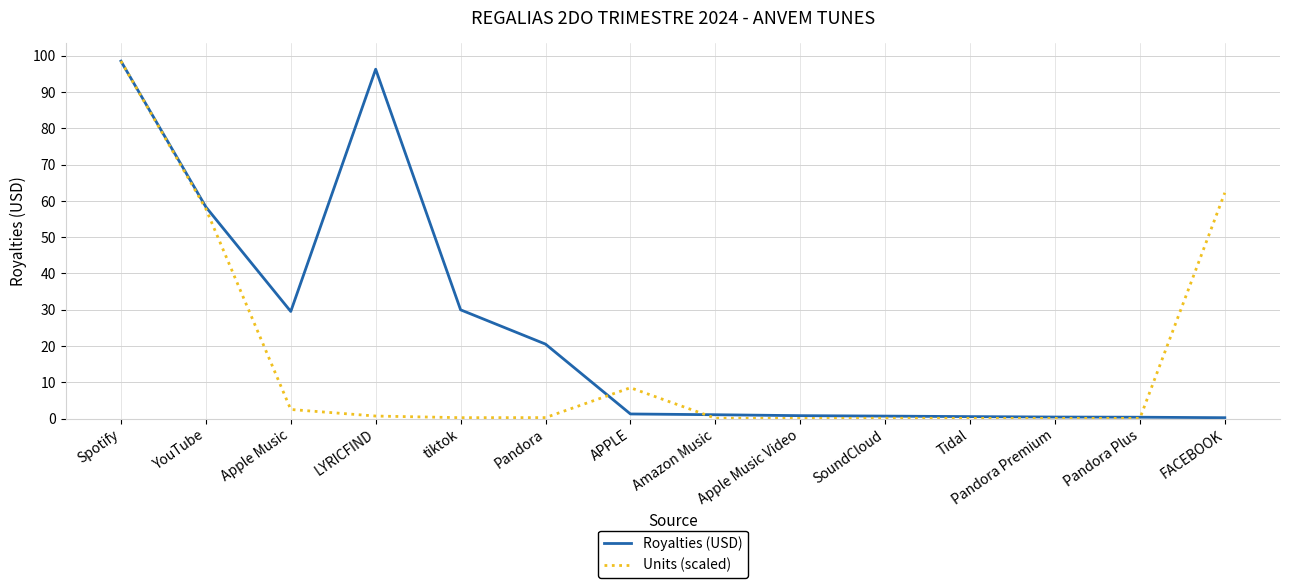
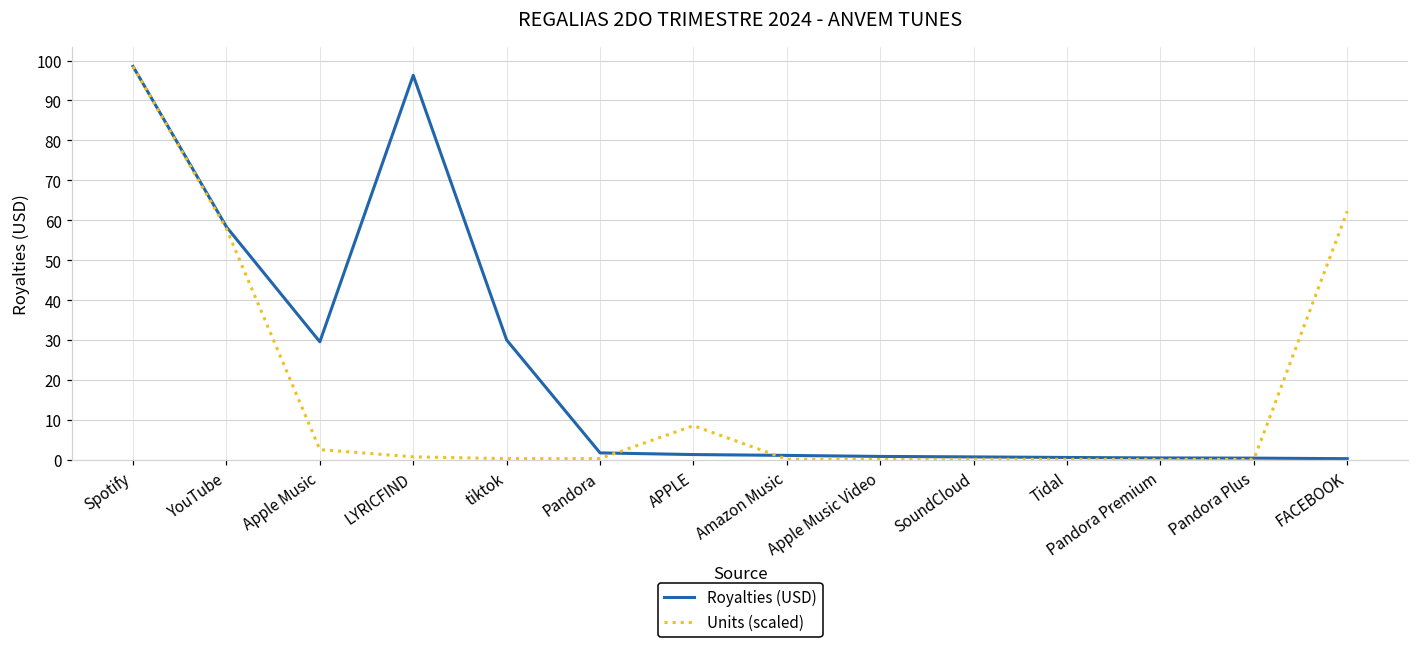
  {
    "Royalties (USD)": {
      "Apple Music": 30,
      "LYRICFIND": 96,
      "tiktok": 30,
-     "Pandora": 21,
+     "Pandora": 2,
      "APPLE": 1,
      "Amazon Music": 1,
      "Apple Music Video": 1,
      "FACEBOOK": 0
    },
    "Units (scaled)": {
      "Apple Music": 3,
      "LYRICFIND": 1,
      "tiktok": 0,
      "Pandora": 0,
      "APPLE": 9,
      "Amazon Music": 0,
      "Apple Music Video": 0,
      "FACEBOOK": 62
    }
  }
